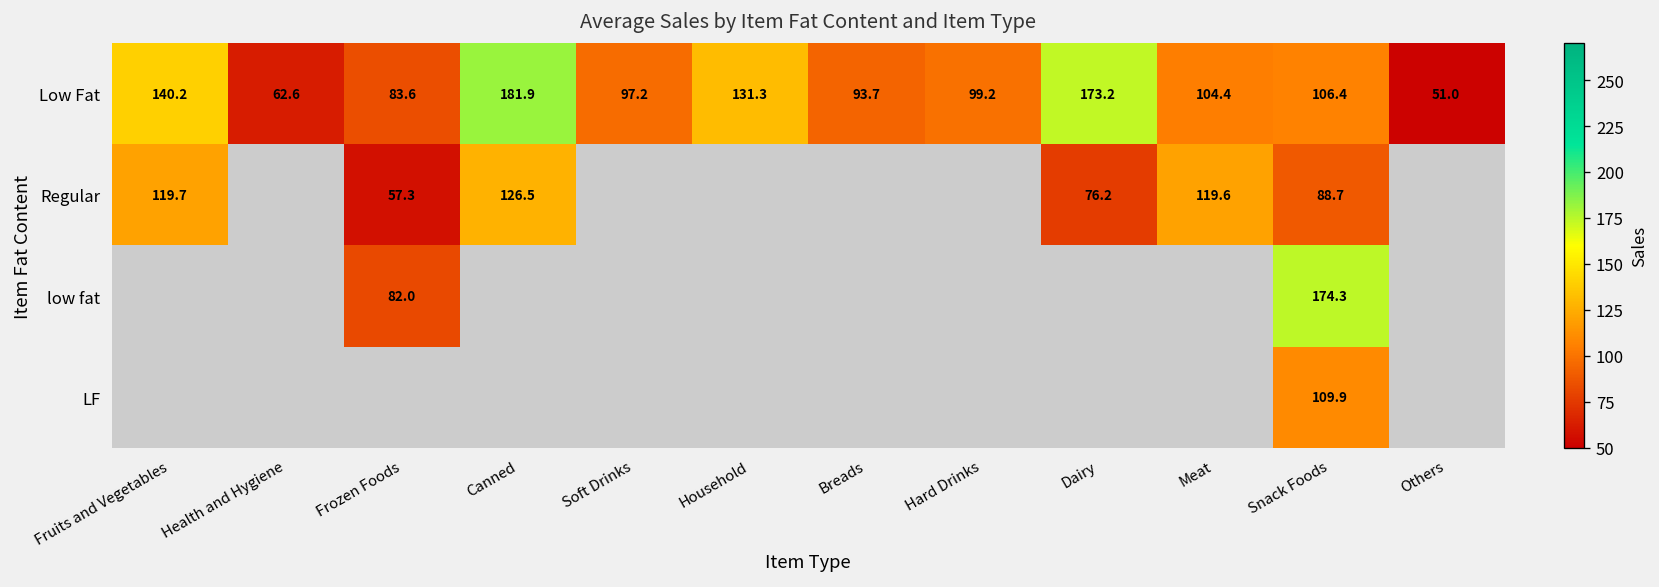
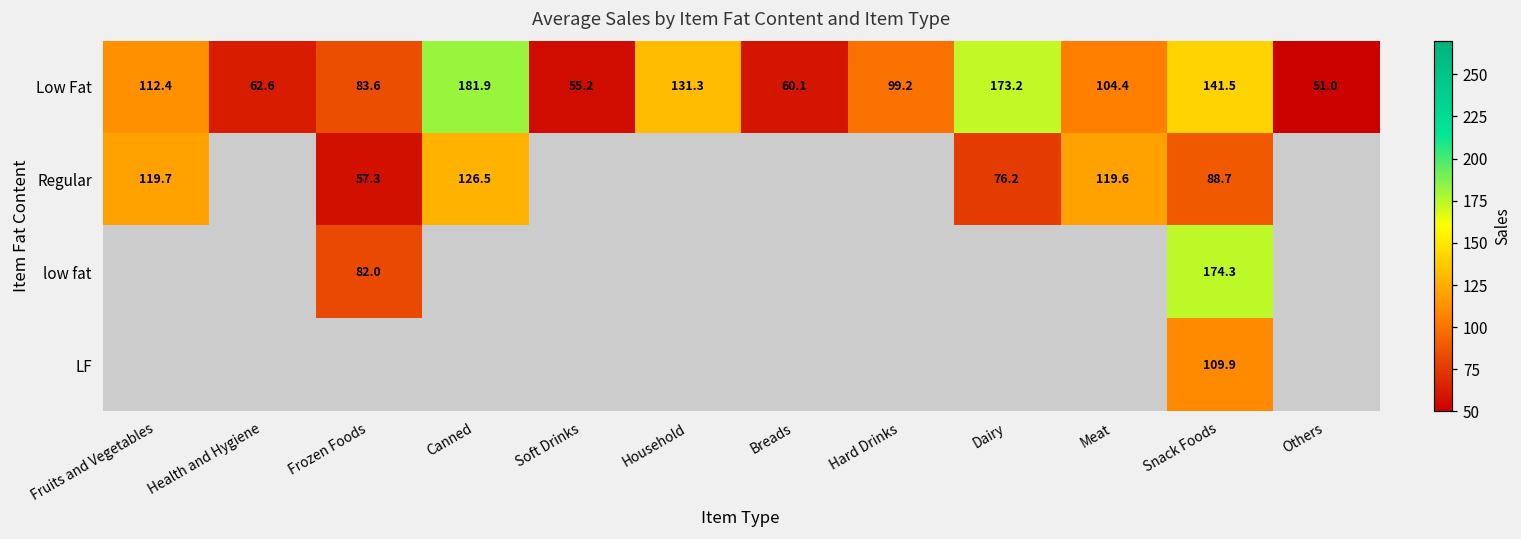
  {
    "Low Fat": {
-     "Fruits and Vegetables": 140.2,
+     "Fruits and Vegetables": 112.4,
      "Health and Hygiene": 62.6,
      "Frozen Foods": 83.6,
      "Canned": 181.9,
-     "Soft Drinks": 97.2,
+     "Soft Drinks": 55.2,
      "Household": 131.3,
-     "Breads": 93.7,
+     "Breads": 60.1,
      "Hard Drinks": 99.2,
      "Dairy": 173.2,
      "Meat": 104.4,
-     "Snack Foods": 106.4,
+     "Snack Foods": 141.5,
      "Others": 51.0
    },
    "Regular": {
      "Fruits and Vegetables": 119.7,
      "Frozen Foods": 57.3,
      "Canned": 126.5,
      "Dairy": 76.2,
      "Meat": 119.6,
      "Snack Foods": 88.7
    },
    "low fat": {
      "Frozen Foods": 82.0,
      "Snack Foods": 174.3
    },
    "LF": {
      "Snack Foods": 109.9
    }
  }
